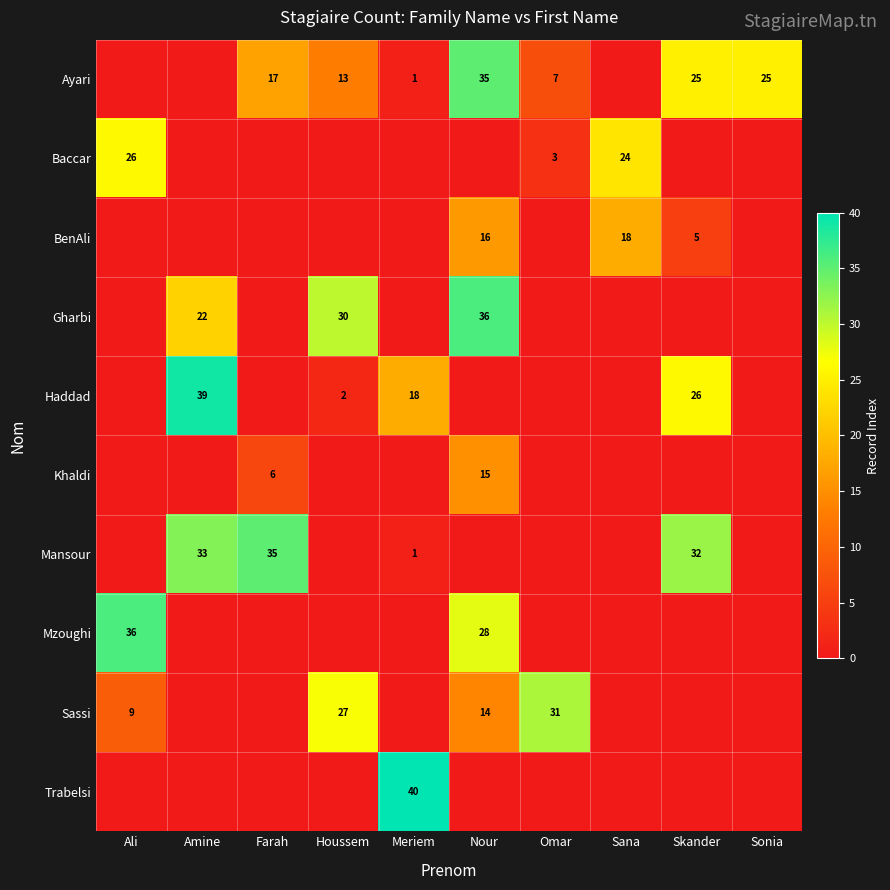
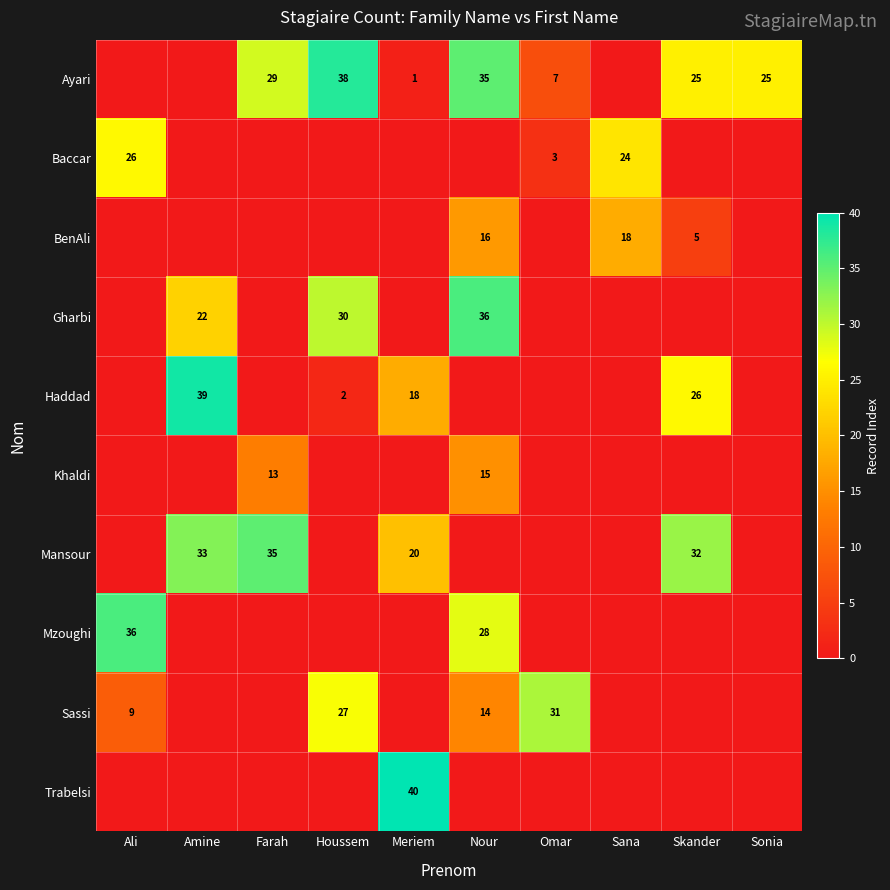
  {
    "Ayari": {
-     "Farah": 17,
-     "Houssem": 13,
+     "Farah": 29,
+     "Houssem": 38,
      "Meriem": 1,
      "Nour": 35,
      "Omar": 7,
      "Skander": 25,
      "Sonia": 25
    },
    "Baccar": {
      "Ali": 26,
      "Omar": 3,
      "Sana": 24
    },
    "BenAli": {
      "Nour": 16,
      "Sana": 18,
      "Skander": 5
    },
    "Gharbi": {
      "Amine": 22,
      "Houssem": 30,
      "Nour": 36
    },
    "Haddad": {
      "Amine": 39,
      "Houssem": 2,
      "Meriem": 18,
      "Skander": 26
    },
    "Khaldi": {
-     "Farah": 6,
+     "Farah": 13,
      "Nour": 15
    },
    "Mansour": {
      "Amine": 33,
      "Farah": 35,
-     "Meriem": 1,
+     "Meriem": 20,
      "Skander": 32
    },
    "Mzoughi": {
      "Ali": 36,
      "Nour": 28
    },
    "Sassi": {
      "Ali": 9,
      "Houssem": 27,
      "Nour": 14,
      "Omar": 31
    },
    "Trabelsi": {
      "Meriem": 40
    }
  }
